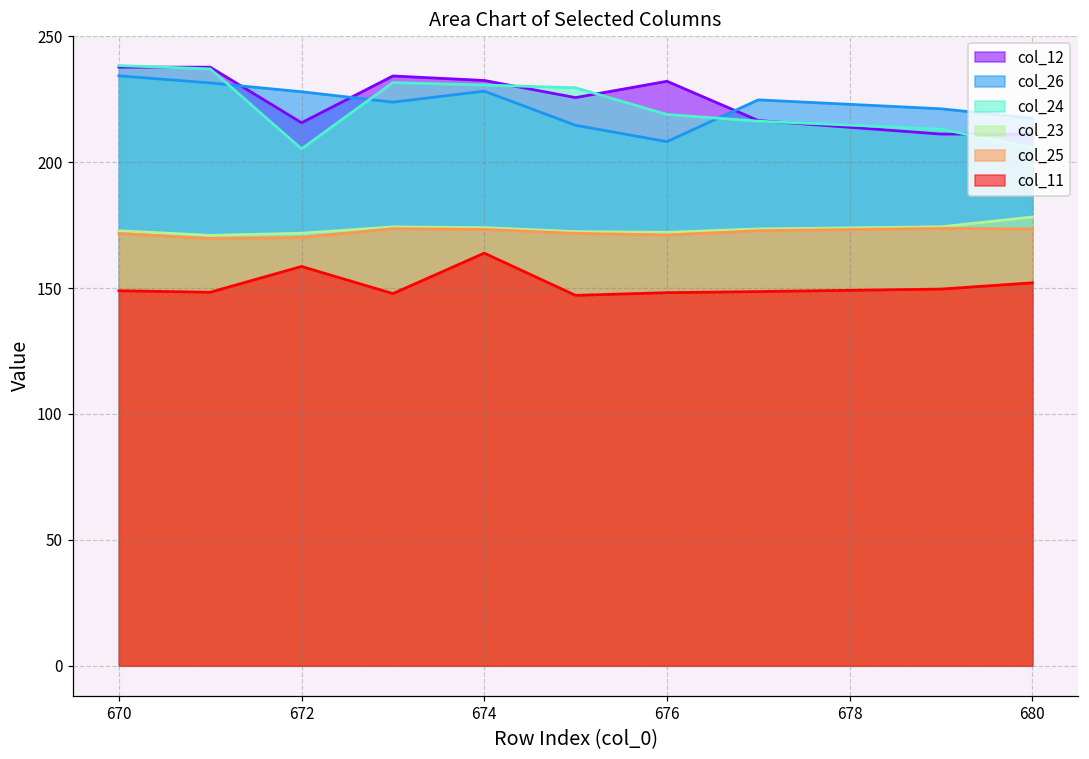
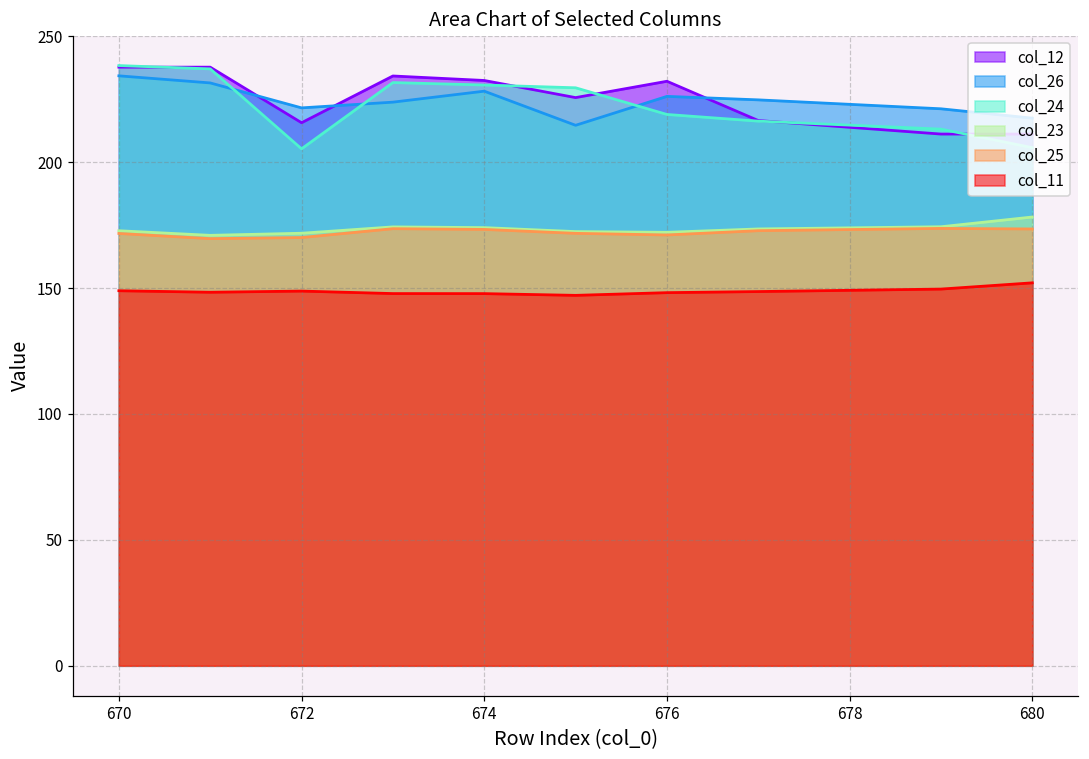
  {
    "col_12": {
      "672": 216,
      "674": 232,
      "676": 232
    },
    "col_26": {
      "670": 234,
-     "672": 228,
+     "672": 222,
      "674": 228,
-     "676": 208
+     "676": 226
    },
    "col_24": {
      "672": 205,
      "674": 231,
      "676": 219
    },
    "col_23": {
      "672": 172,
      "680": 178
    },
    "col_25": {
      "672": 170,
      "680": 173
    },
    "col_11": {
      "670": 149,
-     "672": 159,
-     "674": 164,
+     "672": 149,
+     "674": 148,
      "676": 148,
      "680": 152
    }
  }
